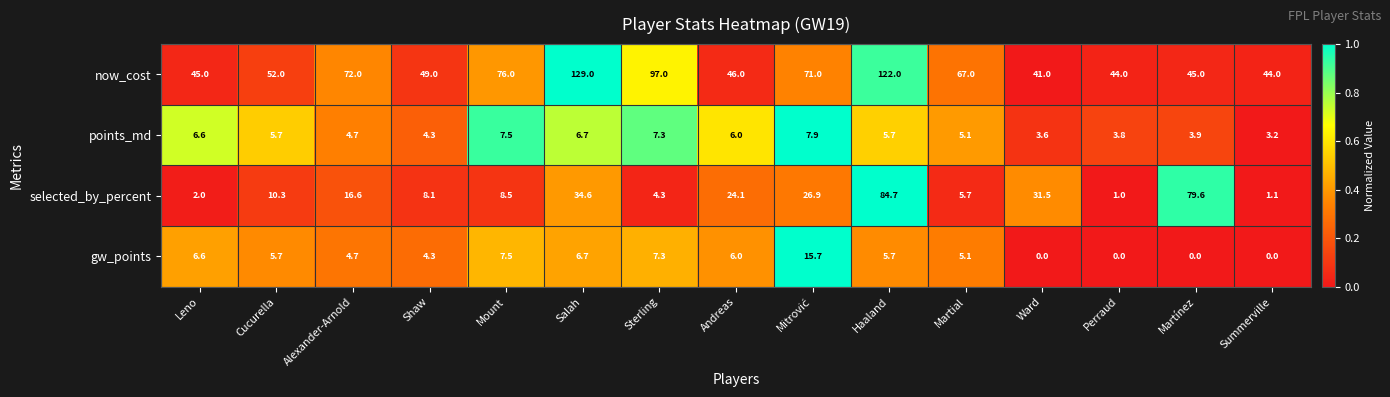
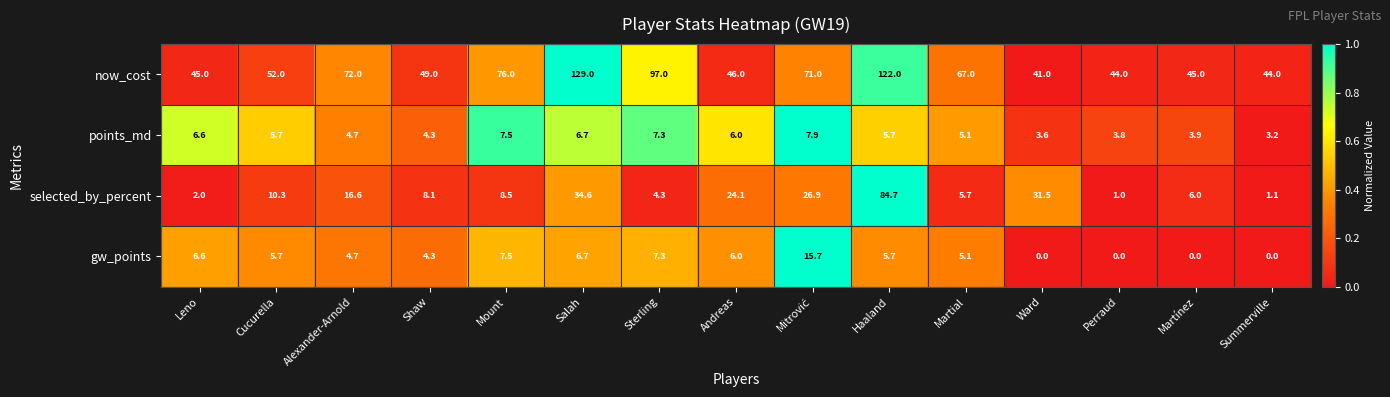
  {
    "now_cost": {
      "Leno": 45.0,
      "Cucurella": 52.0,
      "Alexander-Arnold": 72.0,
      "Shaw": 49.0,
      "Mount": 76.0,
      "Salah": 129.0,
      "Sterling": 97.0,
      "Andreas": 46.0,
      "Mitrović": 71.0,
      "Haaland": 122.0,
      "Martial": 67.0,
      "Ward": 41.0,
      "Perraud": 44.0,
      "Martínez": 45.0,
      "Summerville": 44.0
    },
    "points_md": {
      "Leno": 6.6,
      "Cucurella": 5.7,
      "Alexander-Arnold": 4.7,
      "Shaw": 4.3,
      "Mount": 7.5,
      "Salah": 6.7,
      "Sterling": 7.3,
      "Andreas": 6.0,
      "Mitrović": 7.9,
      "Haaland": 5.7,
      "Martial": 5.1,
      "Ward": 3.6,
      "Perraud": 3.8,
      "Martínez": 3.9,
      "Summerville": 3.2
    },
    "selected_by_percent": {
      "Leno": 2.0,
      "Cucurella": 10.3,
      "Alexander-Arnold": 16.6,
      "Shaw": 8.1,
      "Mount": 8.5,
      "Salah": 34.6,
      "Sterling": 4.3,
      "Andreas": 24.1,
      "Mitrović": 26.9,
      "Haaland": 84.7,
      "Martial": 5.7,
      "Ward": 31.5,
      "Perraud": 1.0,
-     "Martínez": 79.6,
+     "Martínez": 6.0,
      "Summerville": 1.1
    },
    "gw_points": {
      "Leno": 6.6,
      "Cucurella": 5.7,
      "Alexander-Arnold": 4.7,
      "Shaw": 4.3,
      "Mount": 7.5,
      "Salah": 6.7,
      "Sterling": 7.3,
      "Andreas": 6.0,
      "Mitrović": 15.7,
      "Haaland": 5.7,
      "Martial": 5.1,
      "Ward": 0.0,
      "Perraud": 0.0,
      "Martínez": 0.0,
      "Summerville": 0.0
    }
  }
